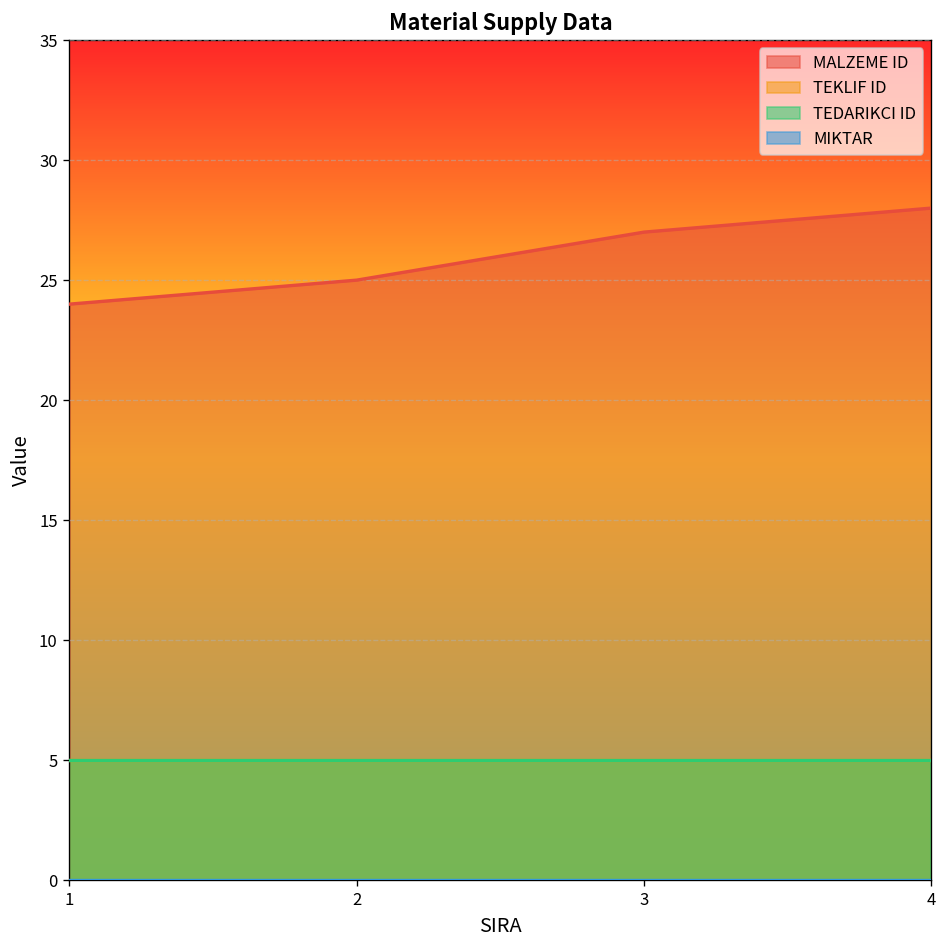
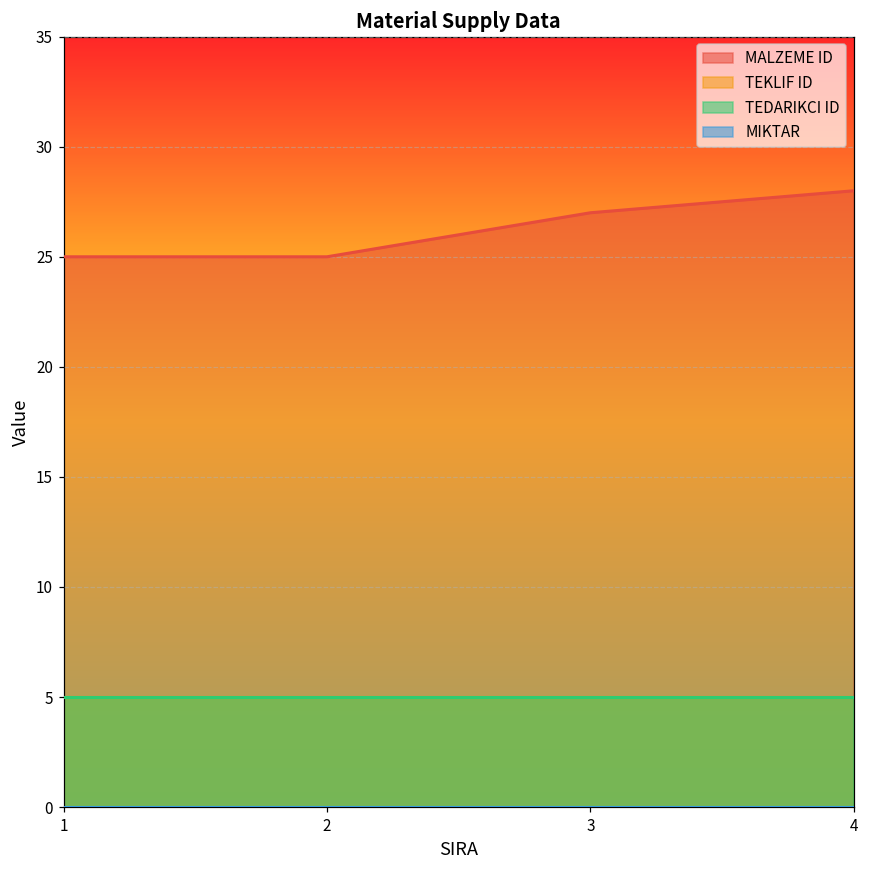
  {
    "MALZEME ID": {
-     "1": 24,
+     "1": 25,
      "2": 25,
      "3": 27,
      "4": 28
    },
    "TEDARIKCI ID": {
      "1": 5,
      "2": 5,
      "3": 5,
      "4": 5
    },
    "MIKTAR": {
      "1": 0,
      "2": 0,
      "3": 0,
      "4": 0
    }
  }
